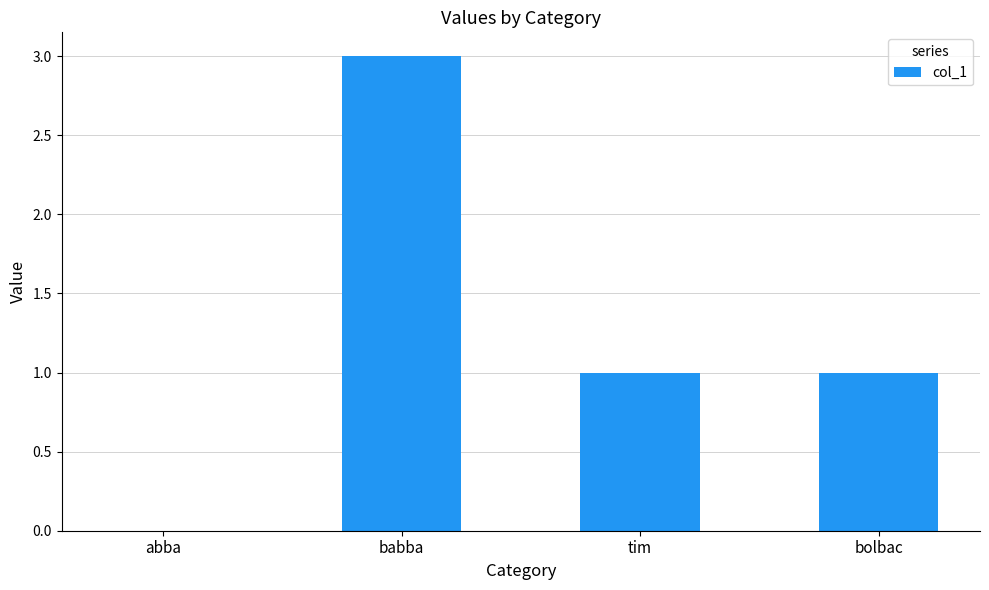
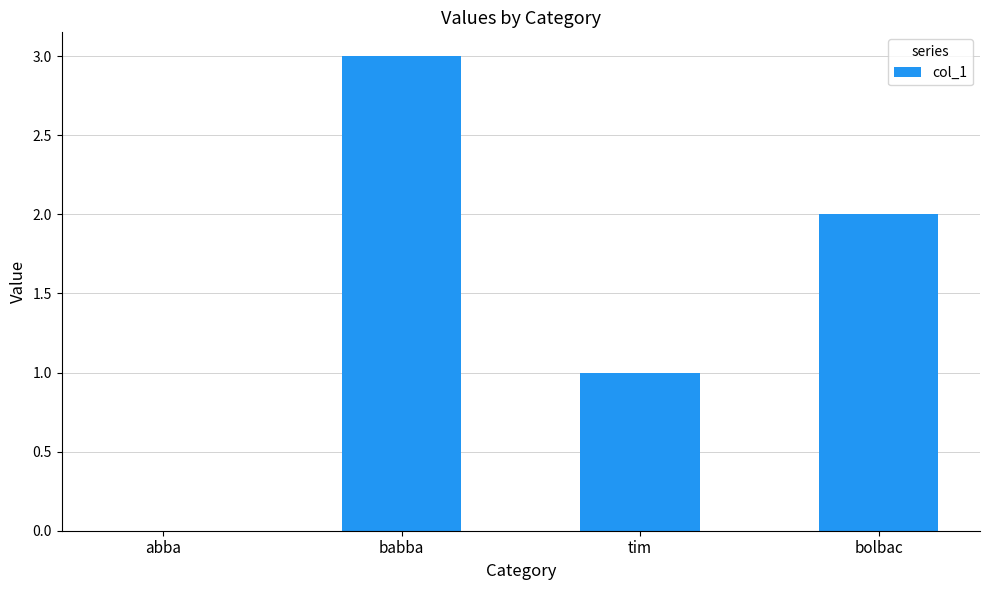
  {
    "abba": 0,
    "babba": 3,
    "tim": 1,
-   "bolbac": 1
+   "bolbac": 2
  }
